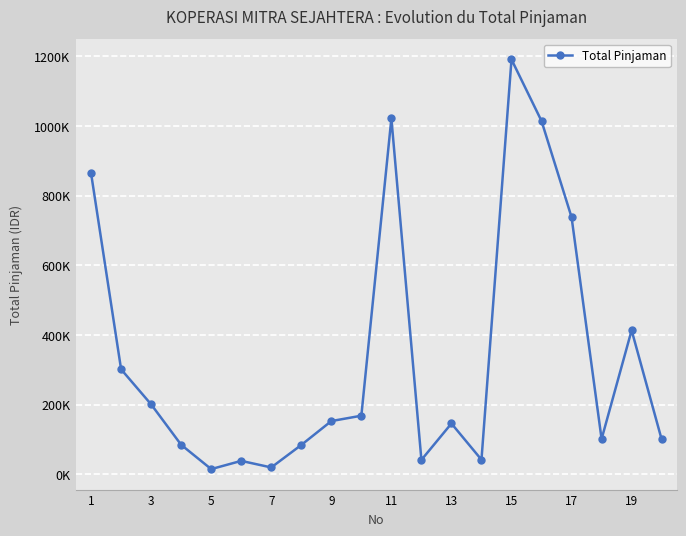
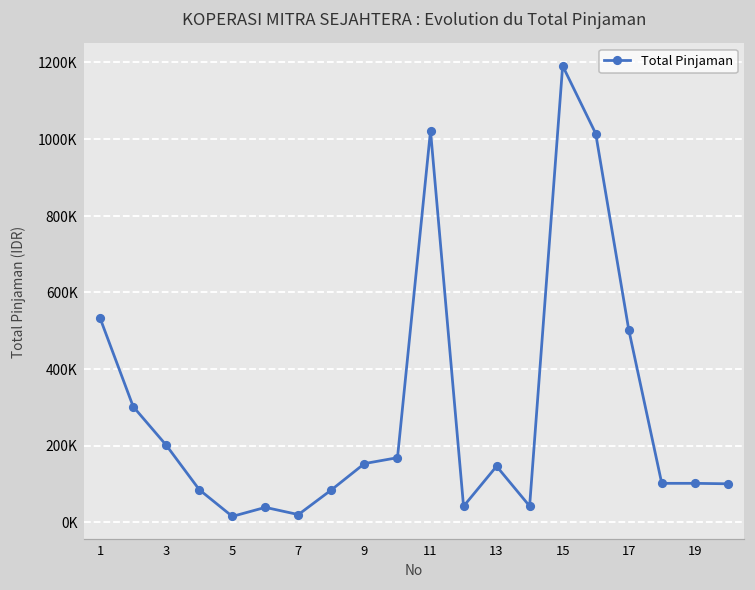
  {
-   "1": 860000,
+   "1": 530000,
    "3": 200000,
    "5": 20000,
    "7": 20000,
    "9": 150000,
    "11": 1020000,
    "13": 150000,
    "15": 1190000,
-   "17": 740000,
-   "19": 410000
+   "17": 500000,
+   "19": 100000
  }
